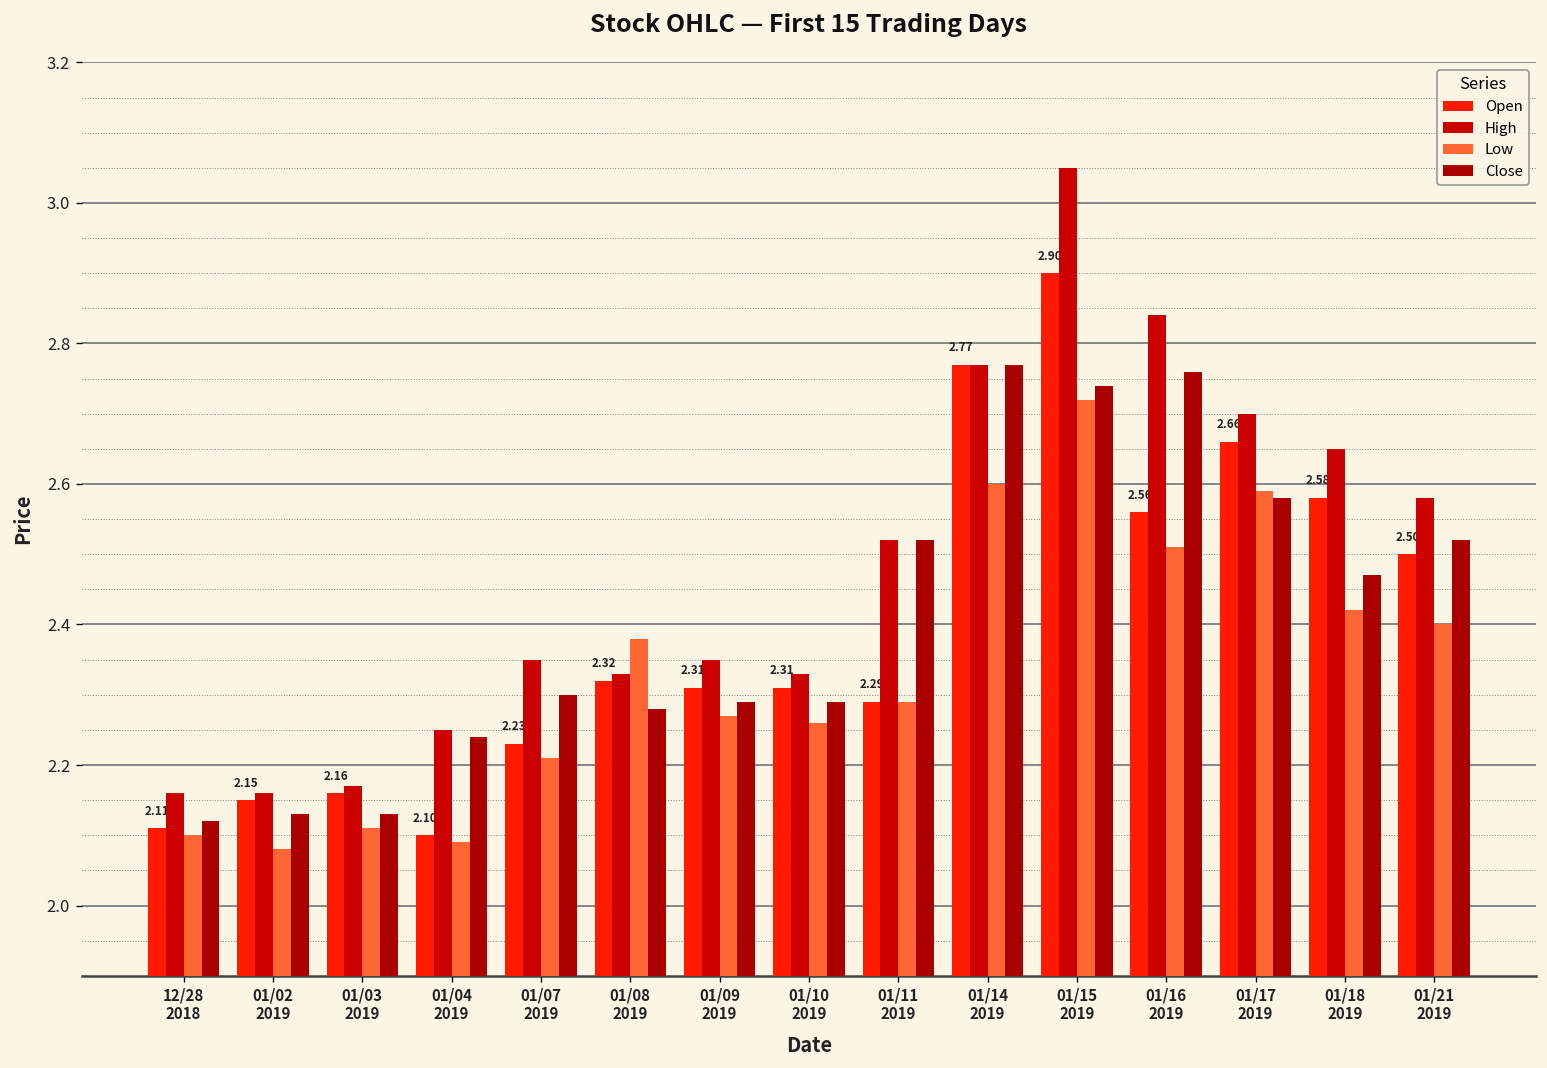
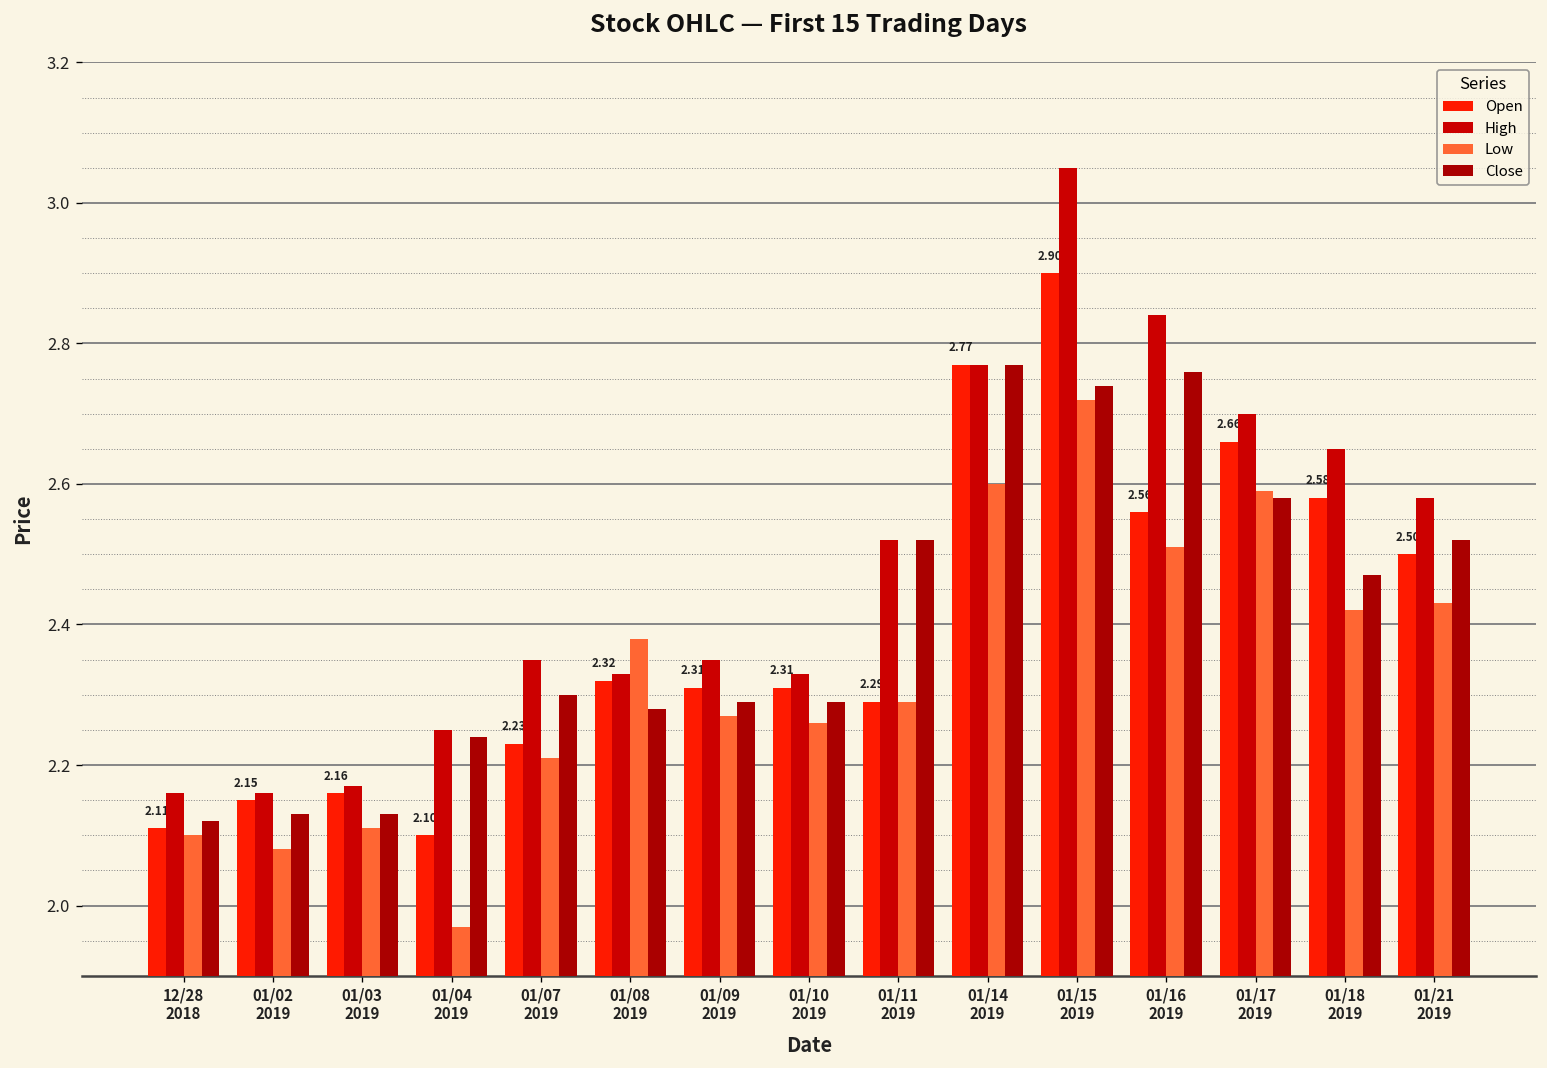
  {
    "Low": {
      "12/28 2018": 2.10,
      "01/02 2019": 2.08,
      "01/03 2019": 2.11,
-     "01/04 2019": 2.09,
+     "01/04 2019": 1.97,
      "01/07 2019": 2.21,
      "01/08 2019": 2.38,
      "01/09 2019": 2.27,
      "01/10 2019": 2.26,
      "01/14 2019": 2.60,
      "01/15 2019": 2.72,
      "01/16 2019": 2.51,
      "01/17 2019": 2.59,
      "01/18 2019": 2.42,
-     "01/21 2019": 2.40
+     "01/21 2019": 2.43
    }
  }
